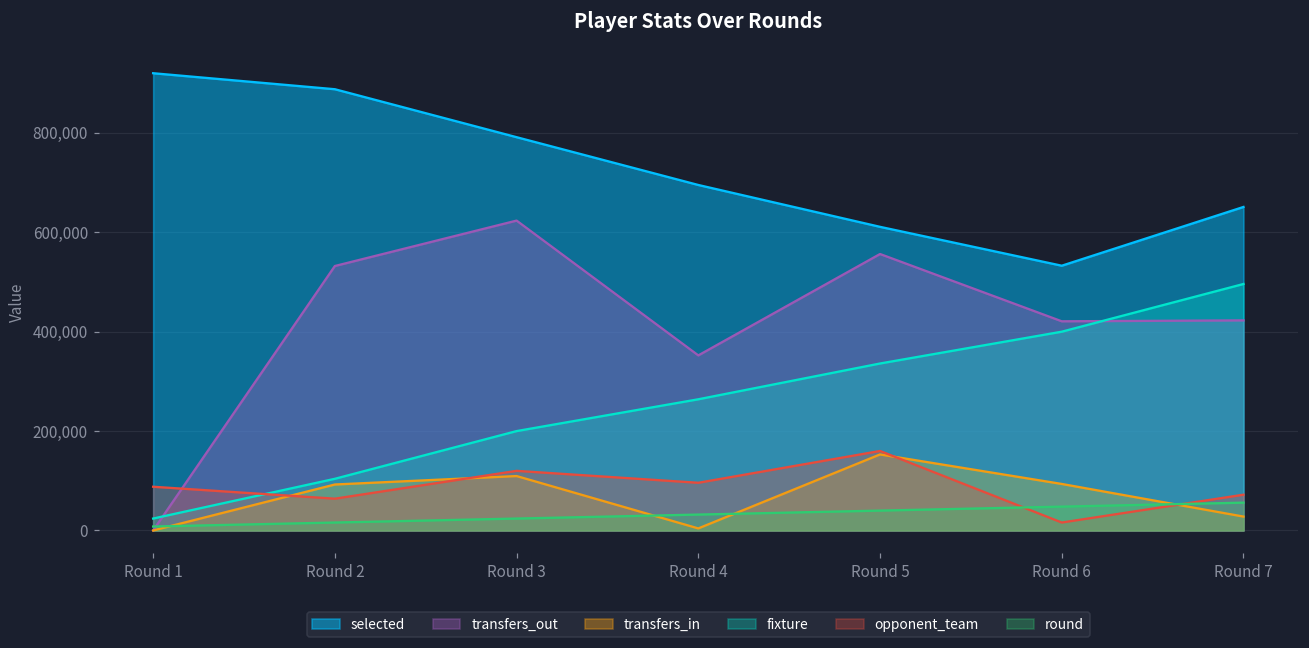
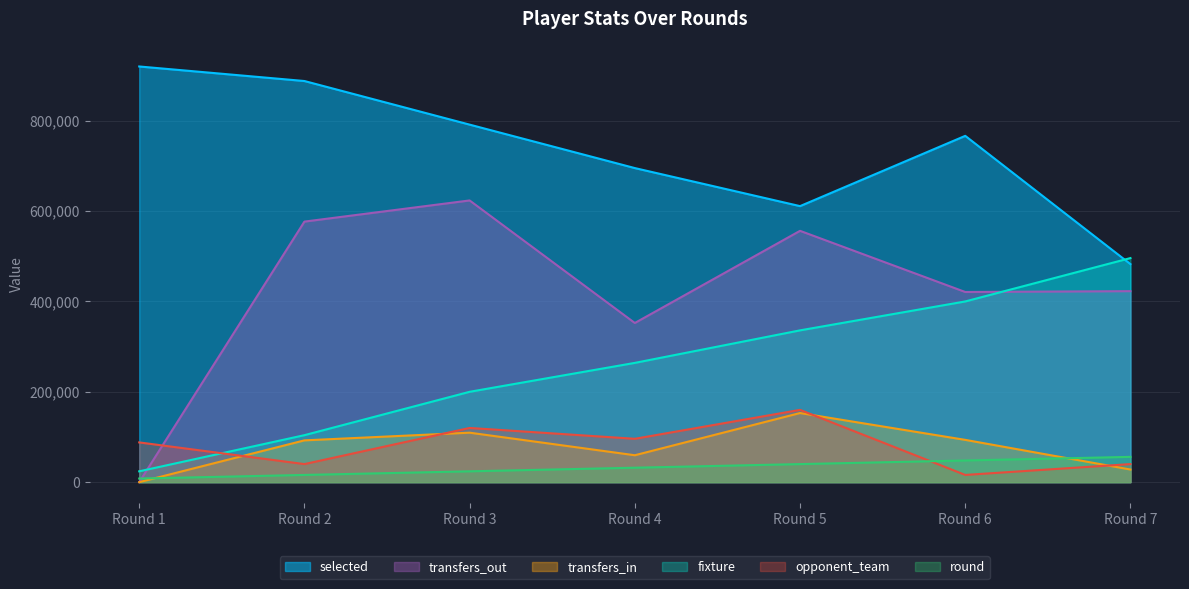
  {
    "selected": {
      "Round 1": "920,000",
      "Round 2": "890,000",
      "Round 3": "790,000",
      "Round 4": "700,000",
      "Round 5": "610,000",
-     "Round 6": "530,000",
-     "Round 7": "650,000"
+     "Round 6": "770,000",
+     "Round 7": "480,000"
    },
    "transfers_out": {
-     "Round 2": "530,000",
+     "Round 2": "580,000",
      "Round 3": "620,000",
      "Round 4": "350,000",
      "Round 5": "560,000",
      "Round 6": "420,000",
      "Round 7": "420,000"
    },
    "transfers_in": {
      "Round 2": "90,000",
      "Round 3": "110,000",
-     "Round 4": "0",
+     "Round 4": "60,000",
      "Round 5": "150,000",
      "Round 6": "90,000",
      "Round 7": "30,000"
    },
    "opponent_team": {
      "Round 1": "90,000",
-     "Round 2": "60,000",
+     "Round 2": "40,000",
      "Round 3": "120,000",
      "Round 4": "100,000",
      "Round 5": "160,000",
      "Round 6": "20,000",
-     "Round 7": "70,000"
+     "Round 7": "40,000"
    }
  }
